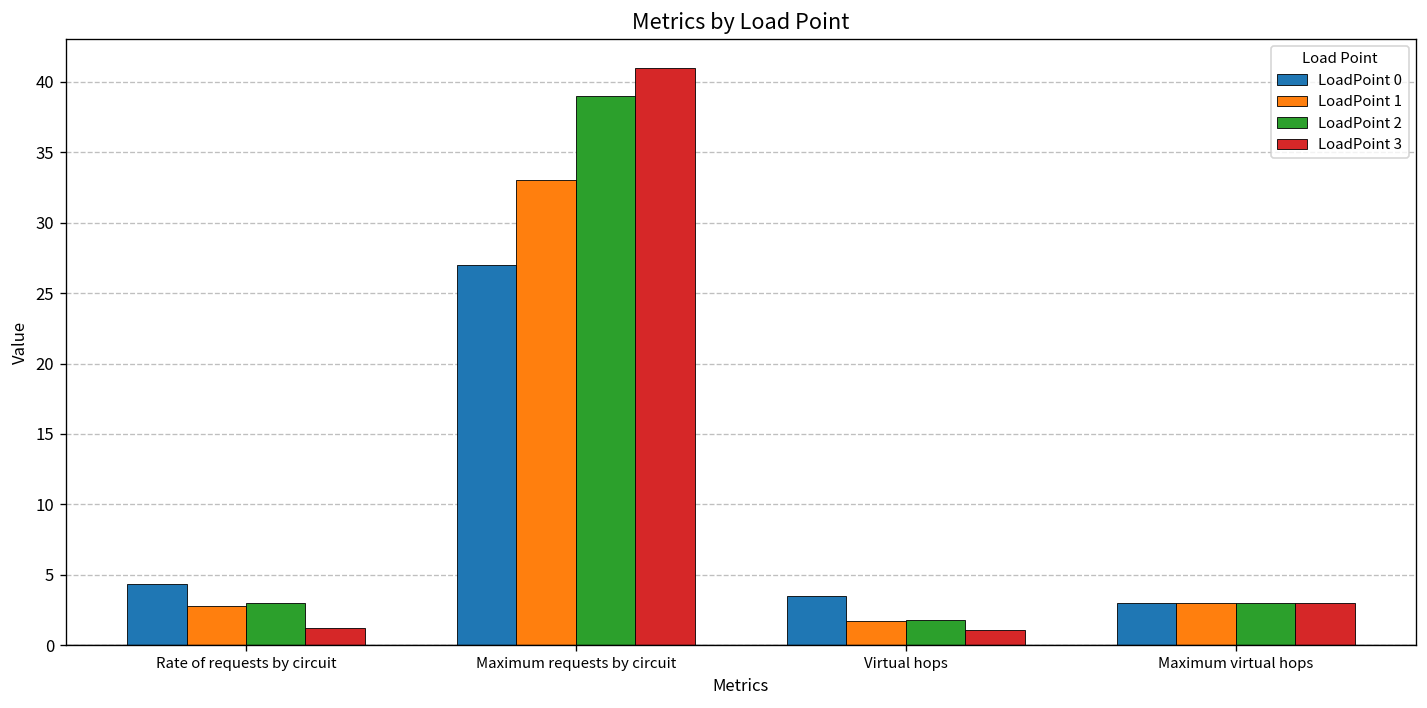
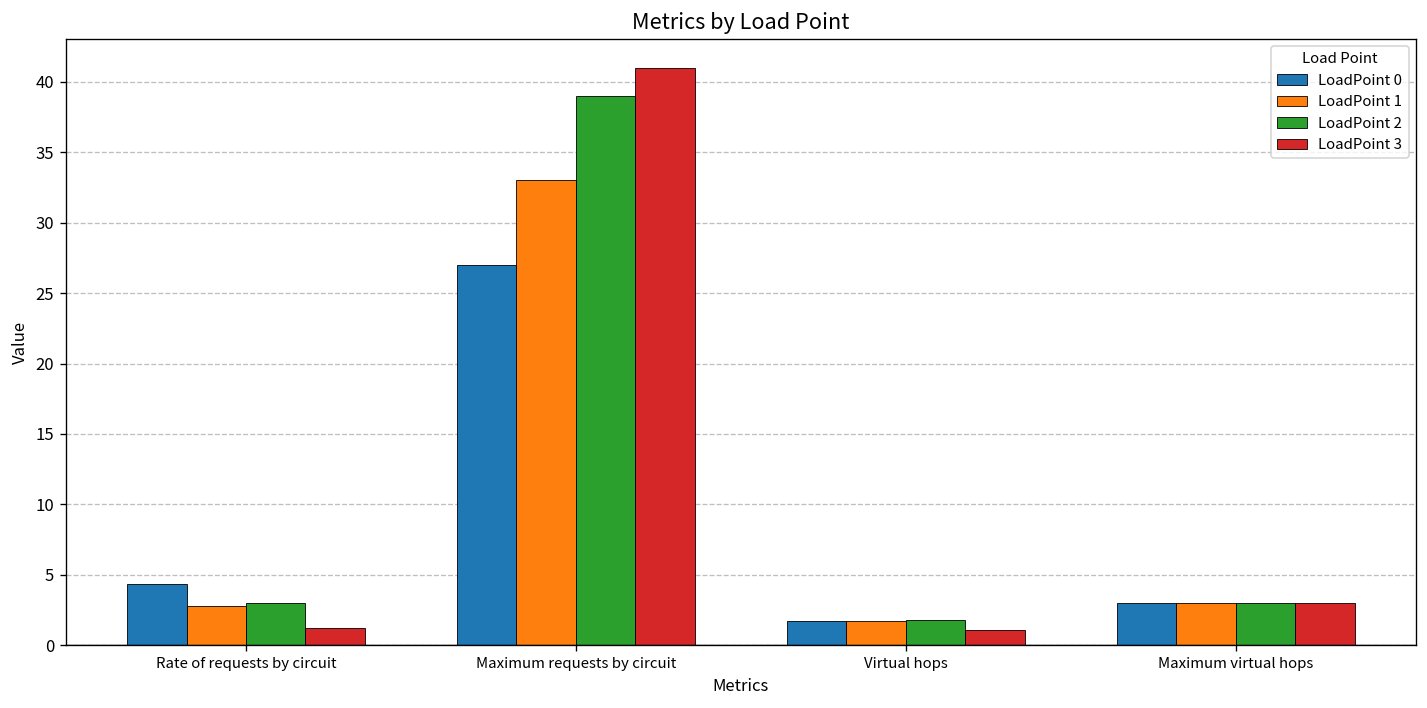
  {
    "LoadPoint 0": {
      "Rate of requests by circuit": 4.3,
      "Maximum requests by circuit": 27.0,
-     "Virtual hops": 3.5,
+     "Virtual hops": 1.7,
      "Maximum virtual hops": 3.0
    },
    "LoadPoint 1": {
      "Rate of requests by circuit": 2.8,
      "Maximum requests by circuit": 33.0,
      "Virtual hops": 1.7,
      "Maximum virtual hops": 3.0
    },
    "LoadPoint 2": {
      "Rate of requests by circuit": 3.0,
      "Maximum requests by circuit": 39.0,
      "Virtual hops": 1.8,
      "Maximum virtual hops": 3.0
    },
    "LoadPoint 3": {
      "Rate of requests by circuit": 1.2,
      "Maximum requests by circuit": 41.0,
      "Virtual hops": 1.1,
      "Maximum virtual hops": 3.0
    }
  }
